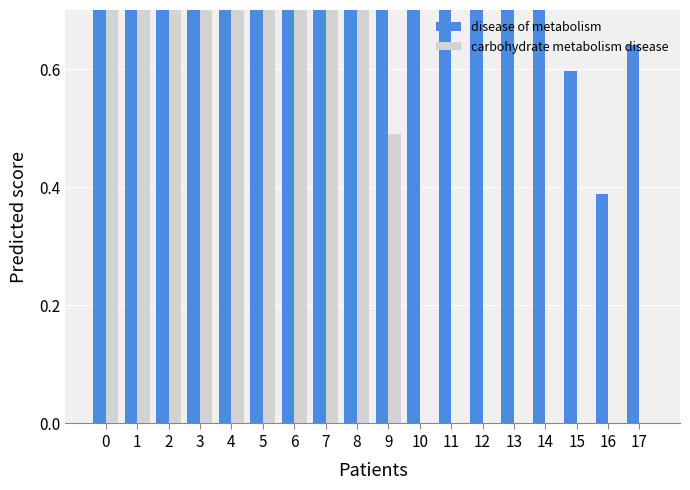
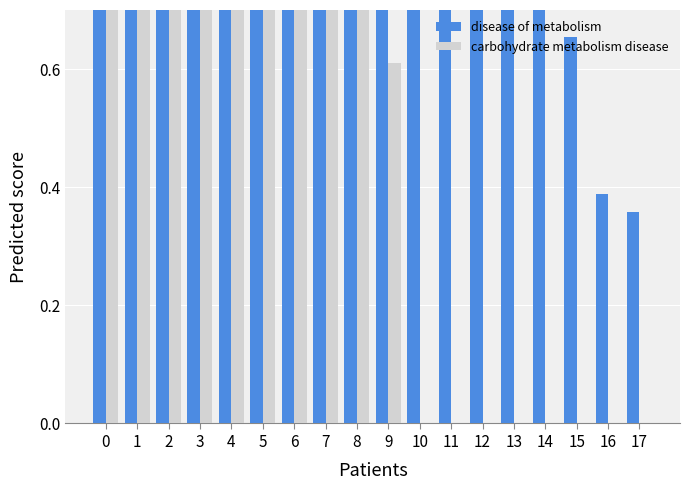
  {
    "disease of metabolism": {
-     "15": 0.60,
+     "15": 0.65,
      "16": 0.39,
-     "17": 0.64
+     "17": 0.36
    },
    "carbohydrate metabolism disease": {
-     "9": 0.49,
+     "9": 0.61,
      "10": 0.00,
      "11": 0.00,
      "12": 0.00,
      "13": 0.00,
      "14": 0.00,
      "15": 0.00,
      "16": 0.00,
      "17": 0.00
    }
  }
